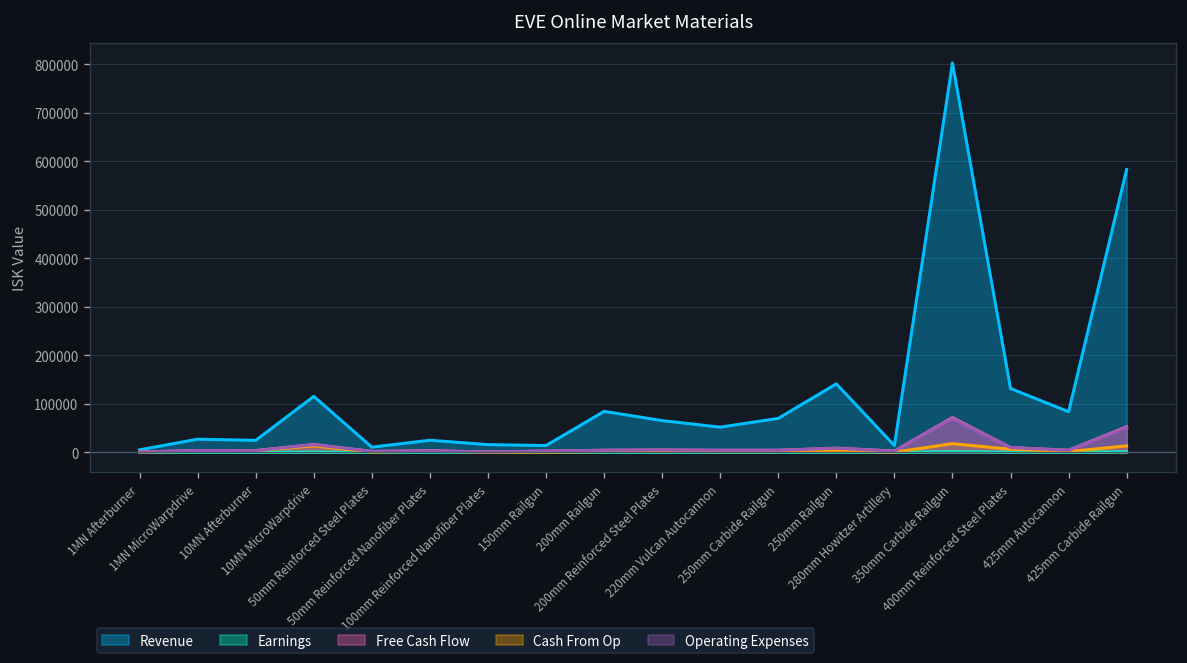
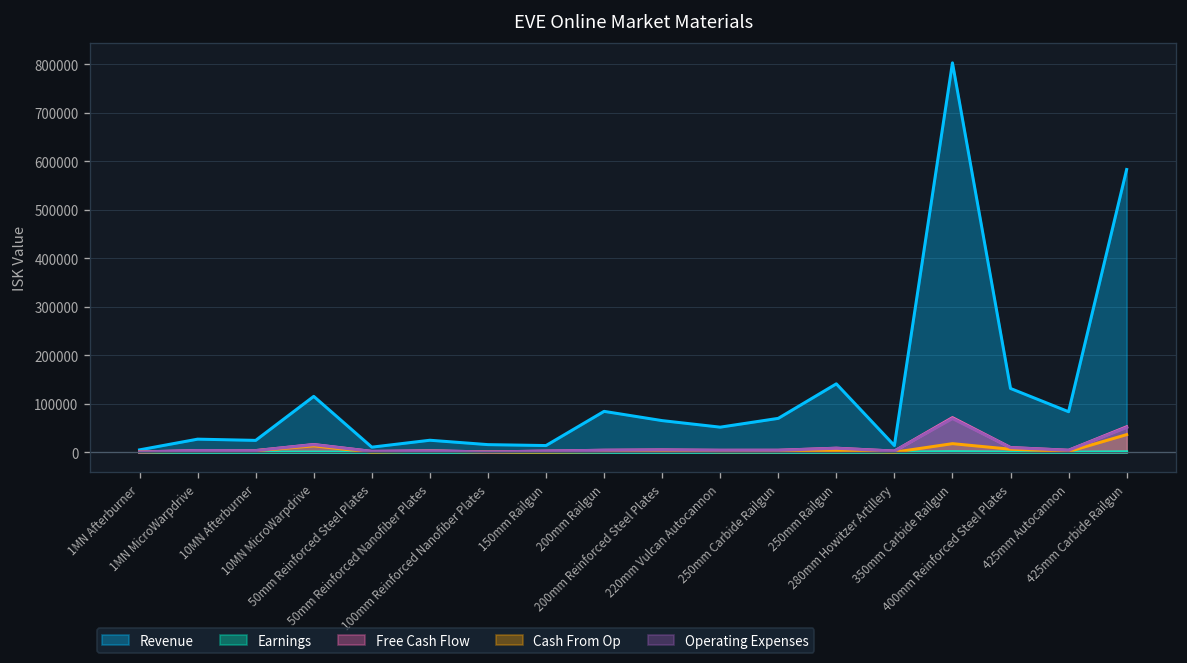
  {
    "Cash From Op": {
      "350mm Carbide Railgun": 20000,
-     "425mm Carbide Railgun": 10000
+     "425mm Carbide Railgun": 40000
    }
  }
